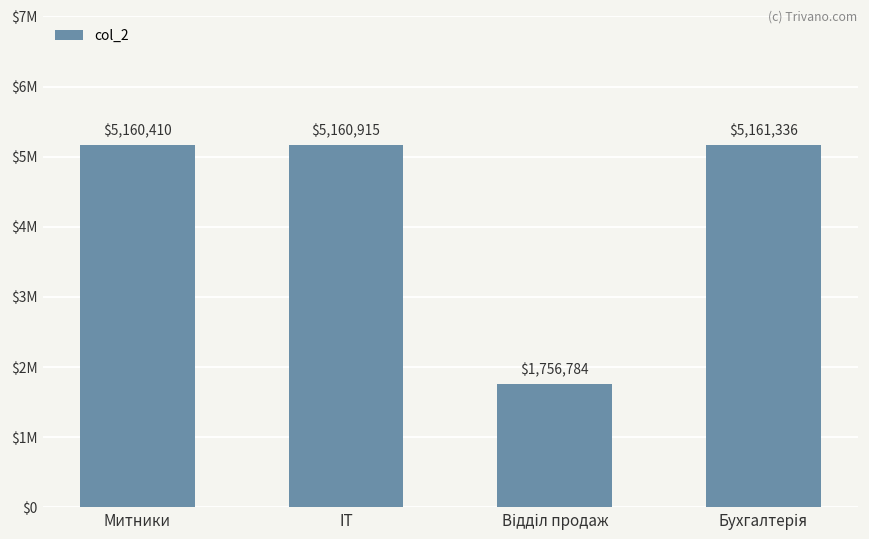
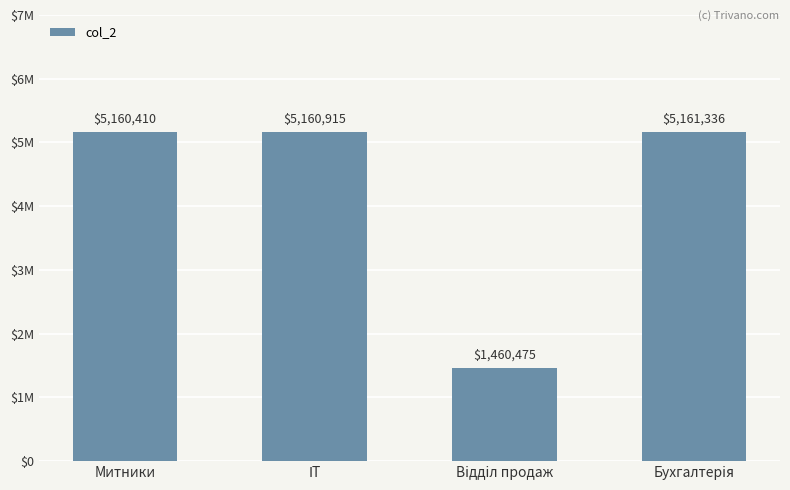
  {
    "Митники": "$5,160,410",
    "ІТ": "$5,160,915",
-   "Відділ продаж": "$1,756,784",
+   "Відділ продаж": "$1,460,475",
    "Бухгалтерія": "$5,161,336"
  }
